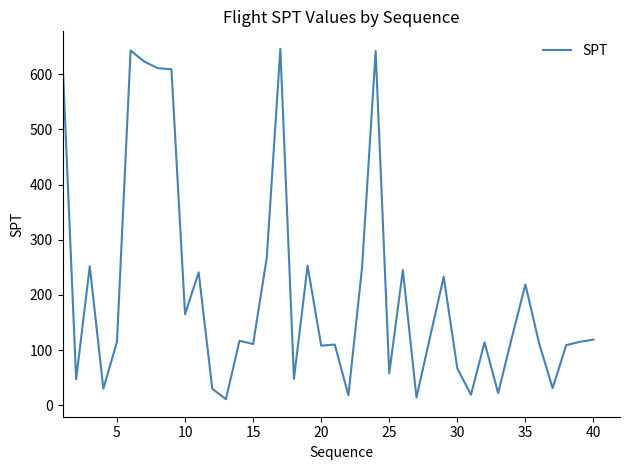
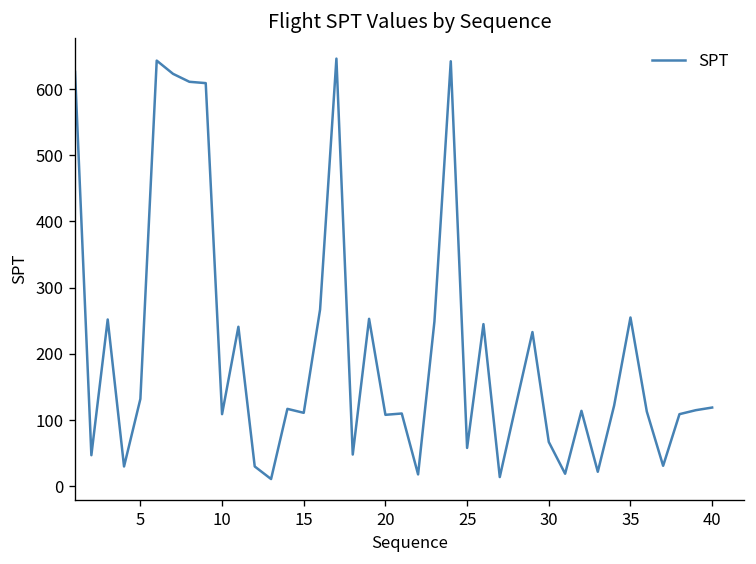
  {
-   "5": 120,
-   "10": 170,
+   "5": 130,
+   "10": 110,
    "15": 110,
    "20": 110,
    "25": 60,
    "30": 70,
-   "35": 220,
+   "35": 260,
    "40": 120
  }
